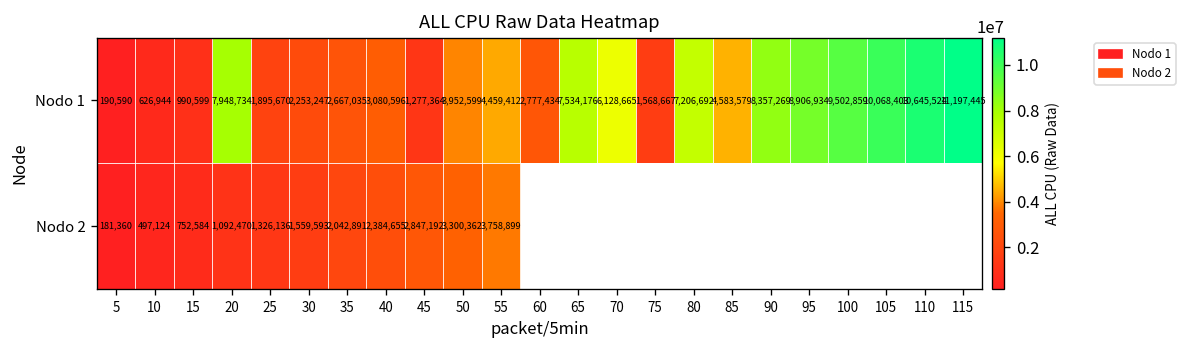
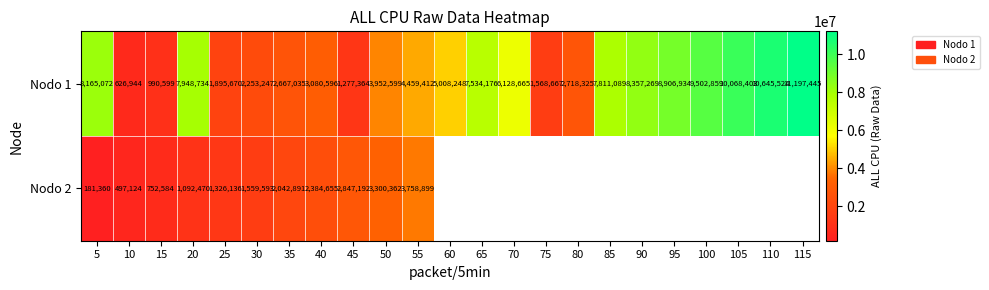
  {
    "Nodo 1": {
-     "5": "190,590",
+     "5": "8,165,072",
      "10": "626,944",
      "15": "990,599",
      "20": "7,948,734",
      "25": "1,895,670",
      "30": "2,253,247",
      "35": "2,667,035",
      "40": "3,080,596",
      "45": "1,277,364",
      "50": "3,952,599",
      "55": "4,459,412",
-     "60": "2,777,434",
+     "60": "5,008,248",
      "65": "7,534,176",
      "70": "6,128,665",
      "75": "1,568,667",
-     "80": "7,206,692",
-     "85": "4,583,579",
+     "80": "2,718,325",
+     "85": "7,811,089",
      "90": "8,357,269",
      "95": "8,906,934",
      "100": "9,502,859"
    },
    "Nodo 2": {
      "5": "181,360",
      "10": "497,124",
      "15": "752,584",
      "20": "1,092,470",
      "25": "1,326,136",
      "30": "1,559,593",
      "35": "2,042,891",
      "40": "2,384,655",
      "45": "2,847,192",
      "50": "3,300,362",
      "55": "3,758,899"
    }
  }
